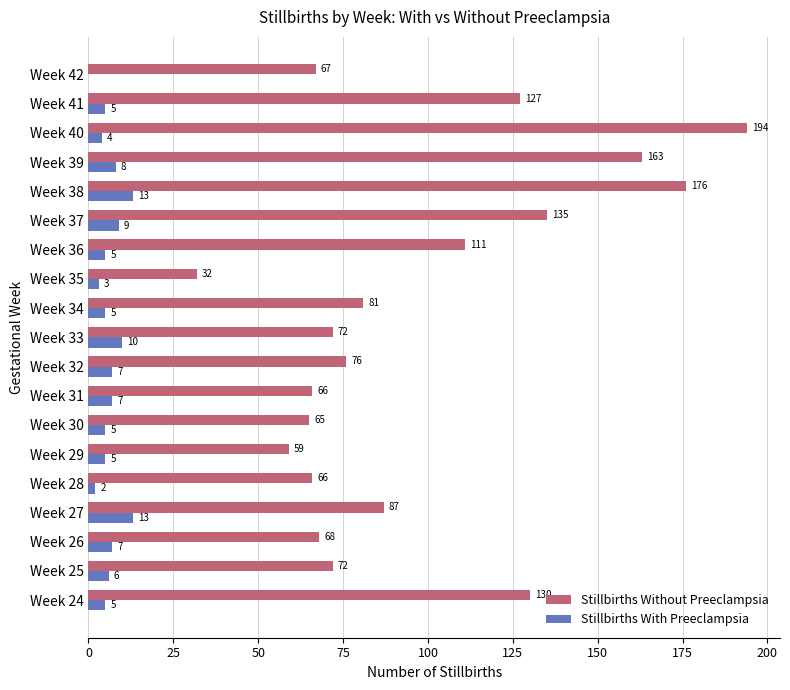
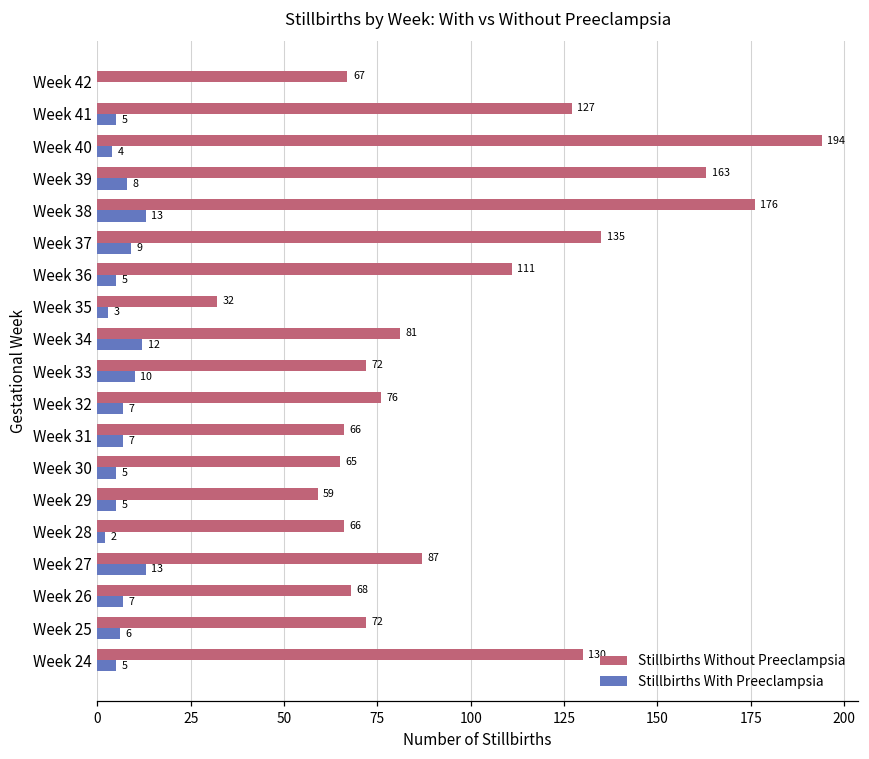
  {
    "Stillbirths Without Preeclampsia": {
      "Week 42": 67,
      "Week 41": 127,
      "Week 40": 194,
      "Week 39": 163,
      "Week 38": 176,
      "Week 37": 135,
      "Week 36": 111,
      "Week 35": 32,
      "Week 34": 81,
      "Week 33": 72,
      "Week 32": 76,
      "Week 31": 66,
      "Week 30": 65,
      "Week 29": 59,
      "Week 28": 66,
      "Week 27": 87,
      "Week 26": 68,
      "Week 25": 72,
      "Week 24": 130
    },
    "Stillbirths With Preeclampsia": {
      "Week 41": 5,
      "Week 40": 4,
      "Week 39": 8,
      "Week 38": 13,
      "Week 37": 9,
      "Week 36": 5,
      "Week 35": 3,
-     "Week 34": 5,
+     "Week 34": 12,
      "Week 33": 10,
      "Week 32": 7,
      "Week 31": 7,
      "Week 30": 5,
      "Week 29": 5,
      "Week 28": 2,
      "Week 27": 13,
      "Week 26": 7,
      "Week 25": 6,
      "Week 24": 5
    }
  }
